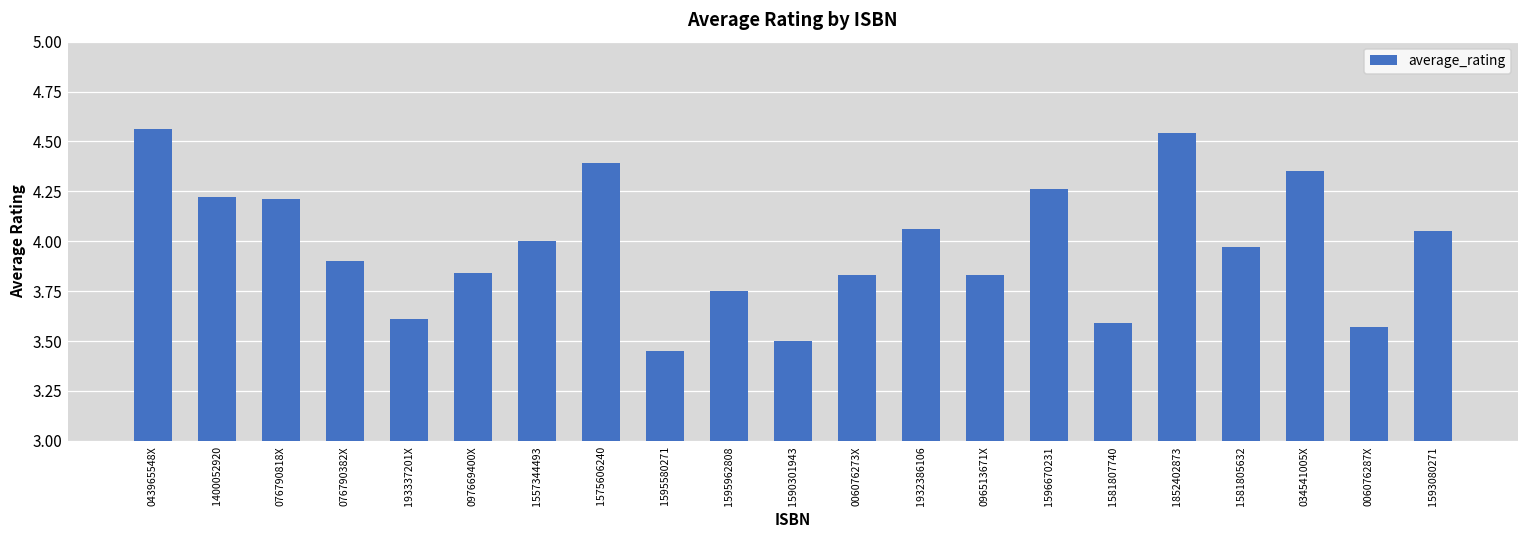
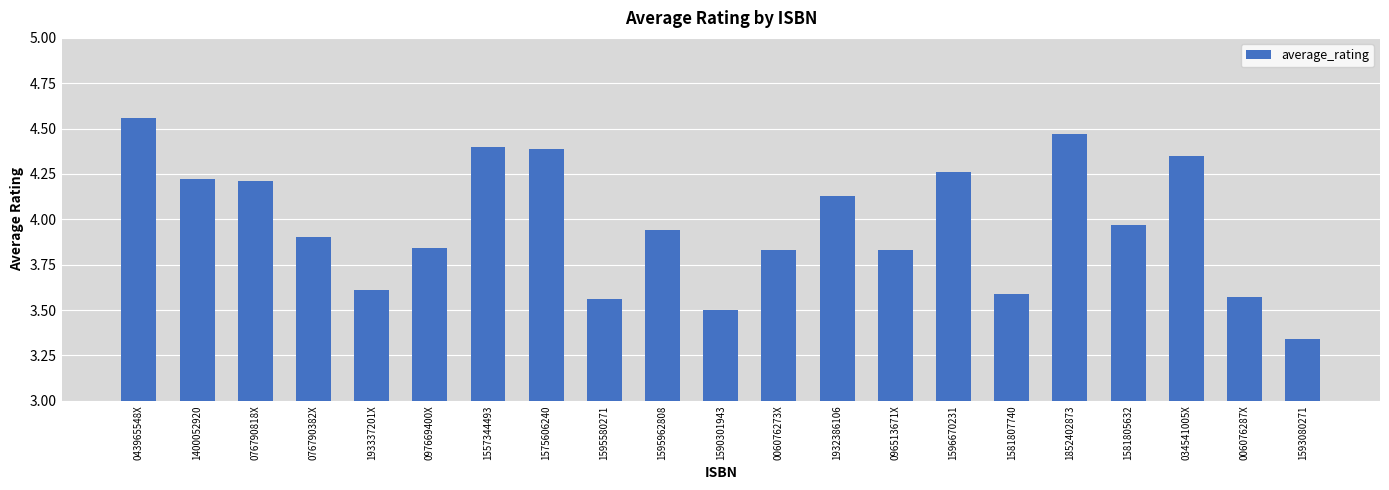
  {
    "043965548X": 4.56,
    "1400052920": 4.22,
    "076790818X": 4.21,
    "076790382X": 3.90,
    "193337201X": 3.61,
    "097669400X": 3.84,
-   "1557344493": 4.0,
+   "1557344493": 4.4,
    "1575606240": 4.39,
-   "1595580271": 3.45,
-   "1595962808": 3.75,
+   "1595580271": 3.56,
+   "1595962808": 3.94,
    "1590301943": 3.50,
    "006076273X": 3.83,
-   "1932386106": 4.06,
+   "1932386106": 4.13,
    "096513671X": 3.83,
    "1596670231": 4.26,
    "1581807740": 3.59,
-   "1852402873": 4.54,
+   "1852402873": 4.47,
    "1581805632": 3.97,
    "034541005X": 4.35,
    "006076287X": 3.57,
-   "1593080271": 4.05
+   "1593080271": 3.34
  }
